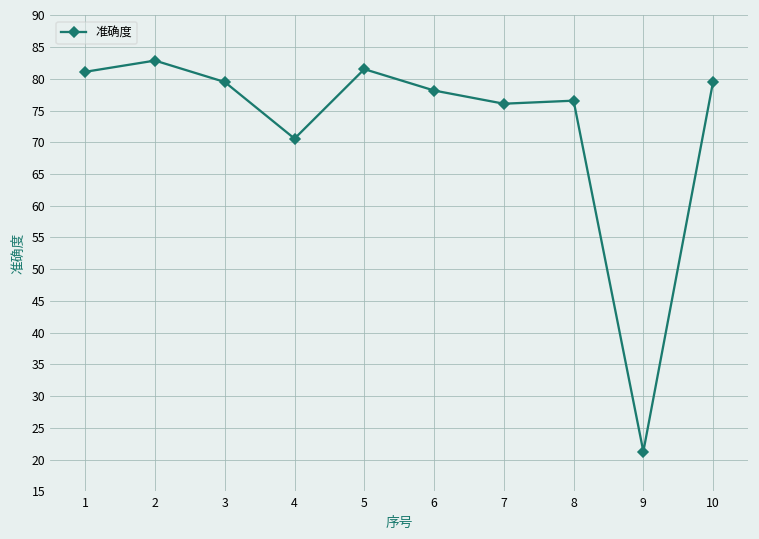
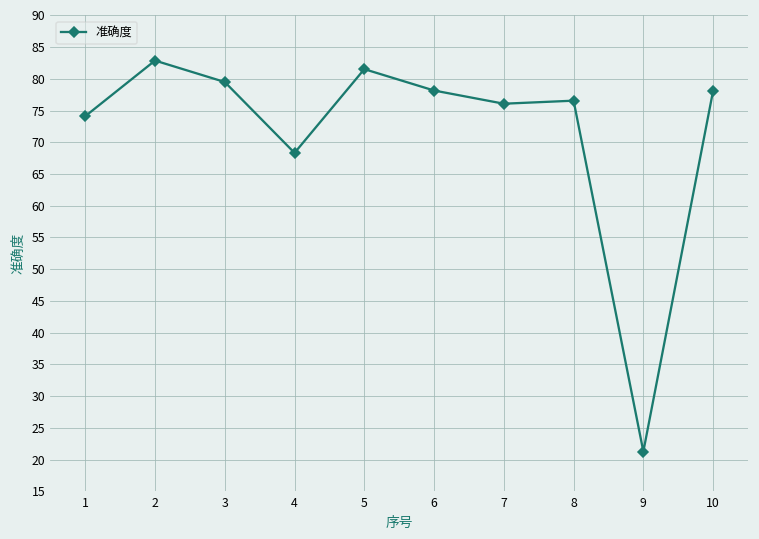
  {
-   "1": 81,
+   "1": 74,
    "2": 83,
    "3": 80,
-   "4": 71,
+   "4": 68,
    "5": 82,
    "6": 78,
    "7": 76,
    "8": 77,
    "9": 21,
-   "10": 80
+   "10": 78
  }
